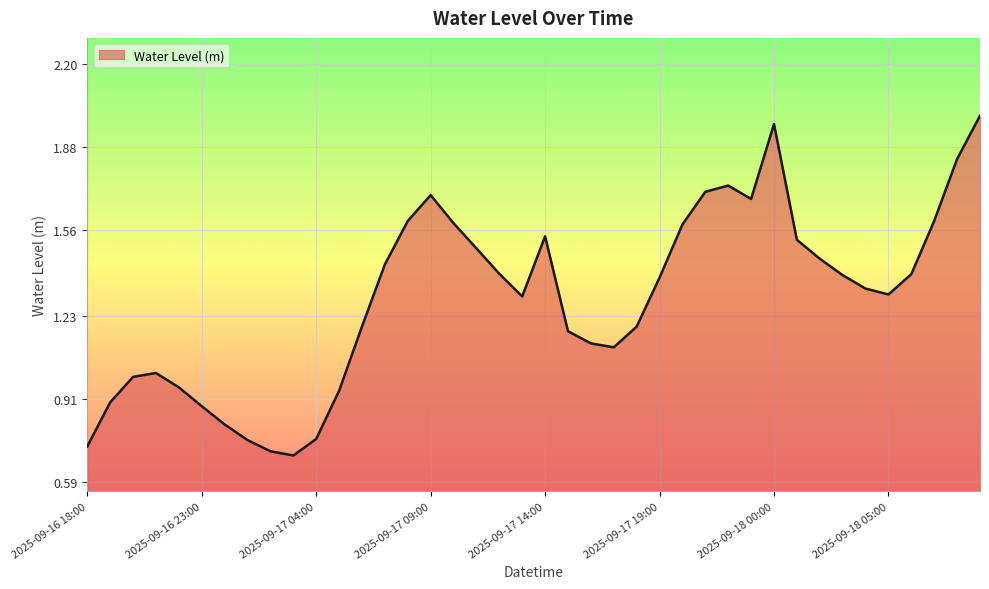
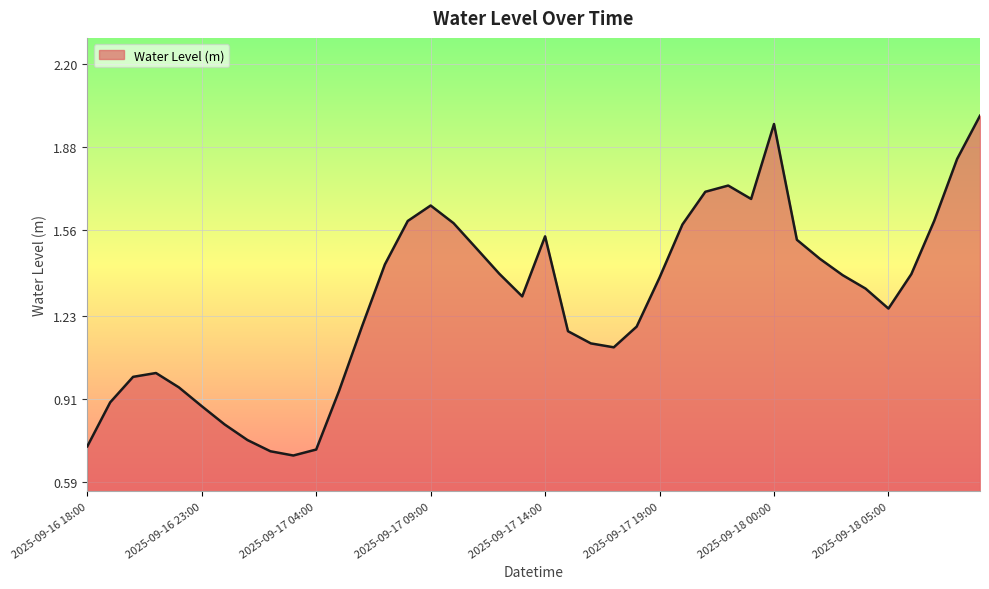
  {
    "2025-09-16 18:00": 0.73,
    "2025-09-16 23:00": 0.88,
-   "2025-09-17 04:00": 0.75,
-   "2025-09-17 09:00": 1.69,
+   "2025-09-17 04:00": 0.71,
+   "2025-09-17 09:00": 1.65,
    "2025-09-17 14:00": 1.54,
    "2025-09-17 19:00": 1.38,
    "2025-09-18 00:00": 1.97,
-   "2025-09-18 05:00": 1.31
+   "2025-09-18 05:00": 1.26
  }
